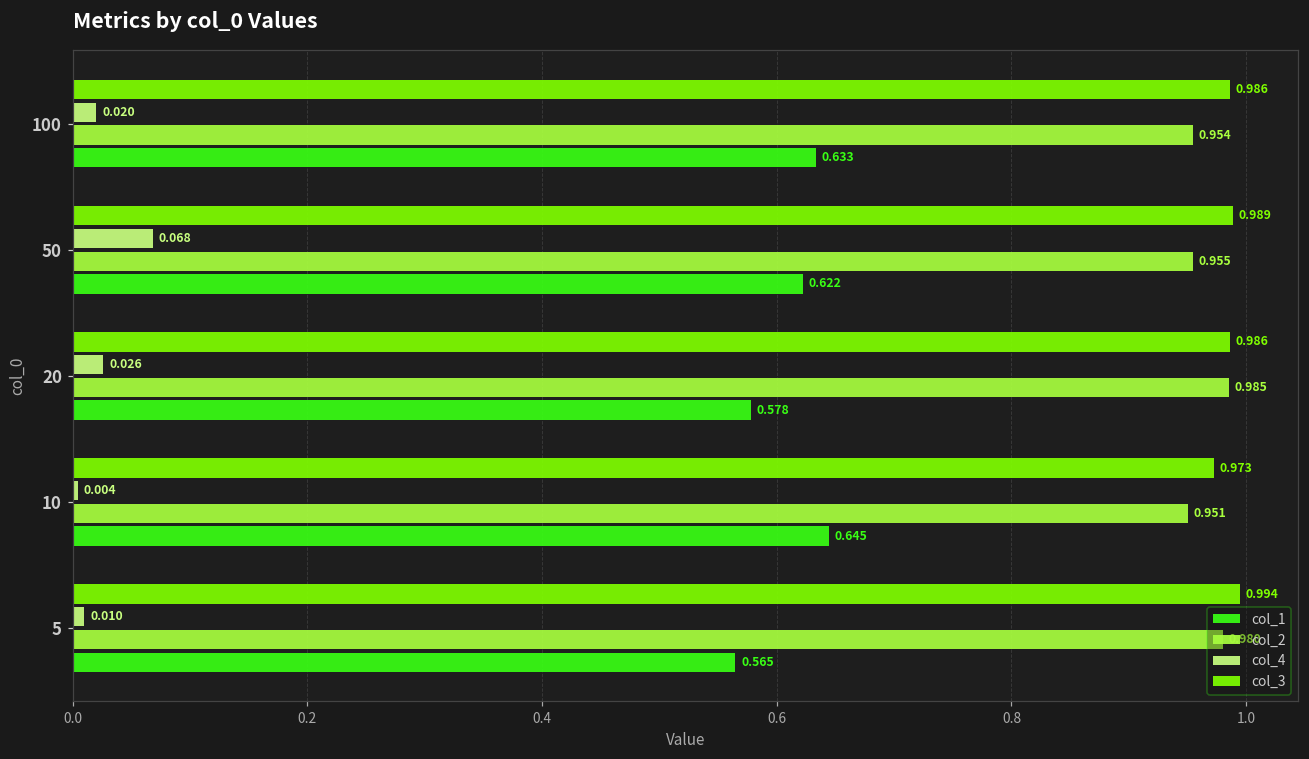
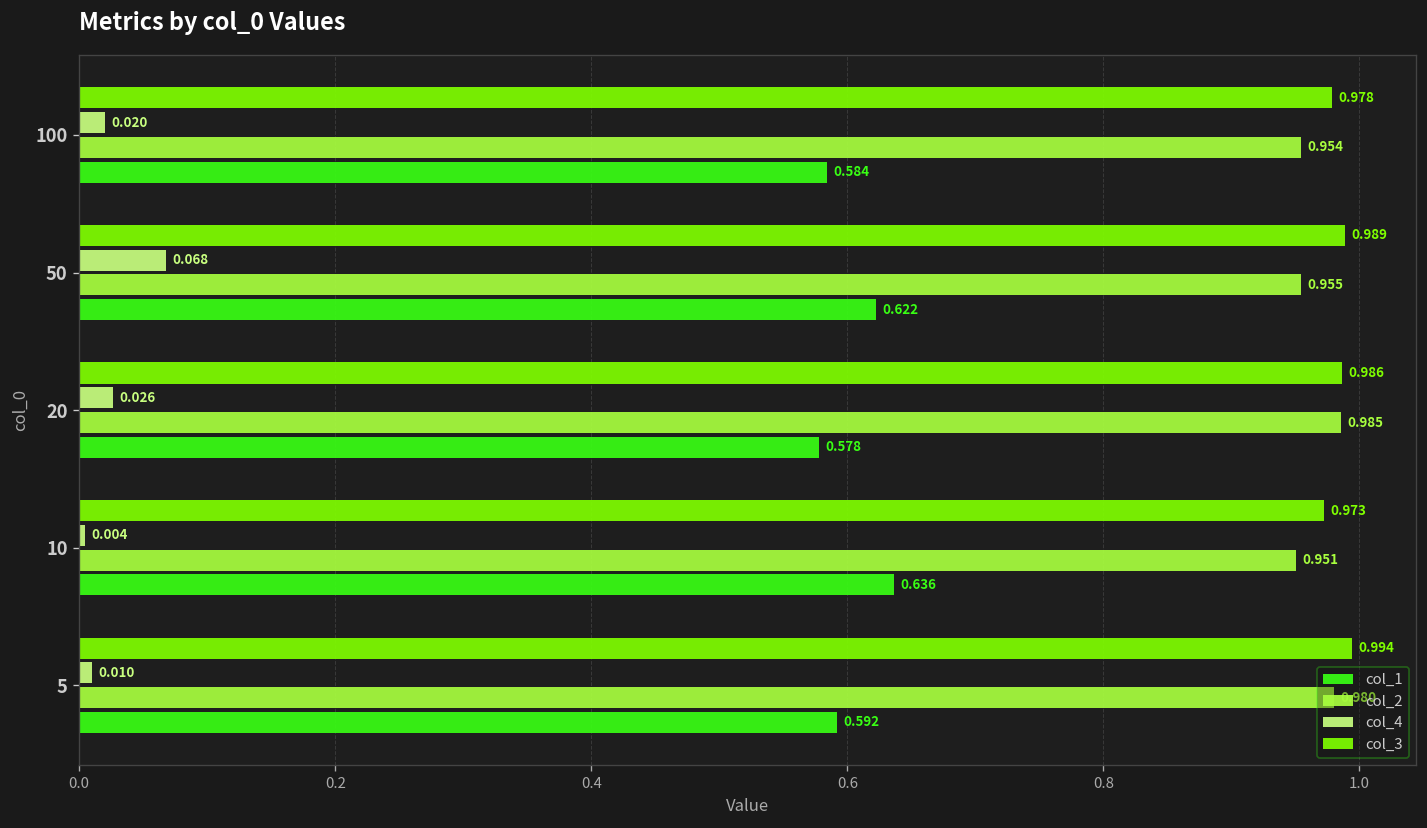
  {
    "col_1": {
-     "100": 0.633,
+     "100": 0.584,
      "50": 0.622,
      "20": 0.578,
-     "10": 0.645,
-     "5": 0.565
+     "10": 0.636,
+     "5": 0.592
    },
    "col_2": {
      "100": 0.954,
      "50": 0.955,
      "20": 0.985,
      "10": 0.951
    },
    "col_4": {
      "100": 0.020,
      "50": 0.068,
      "20": 0.026,
      "10": 0.004,
      "5": 0.010
    },
    "col_3": {
-     "100": 0.986,
+     "100": 0.978,
      "50": 0.989,
      "20": 0.986,
      "10": 0.973,
      "5": 0.994
    }
  }
